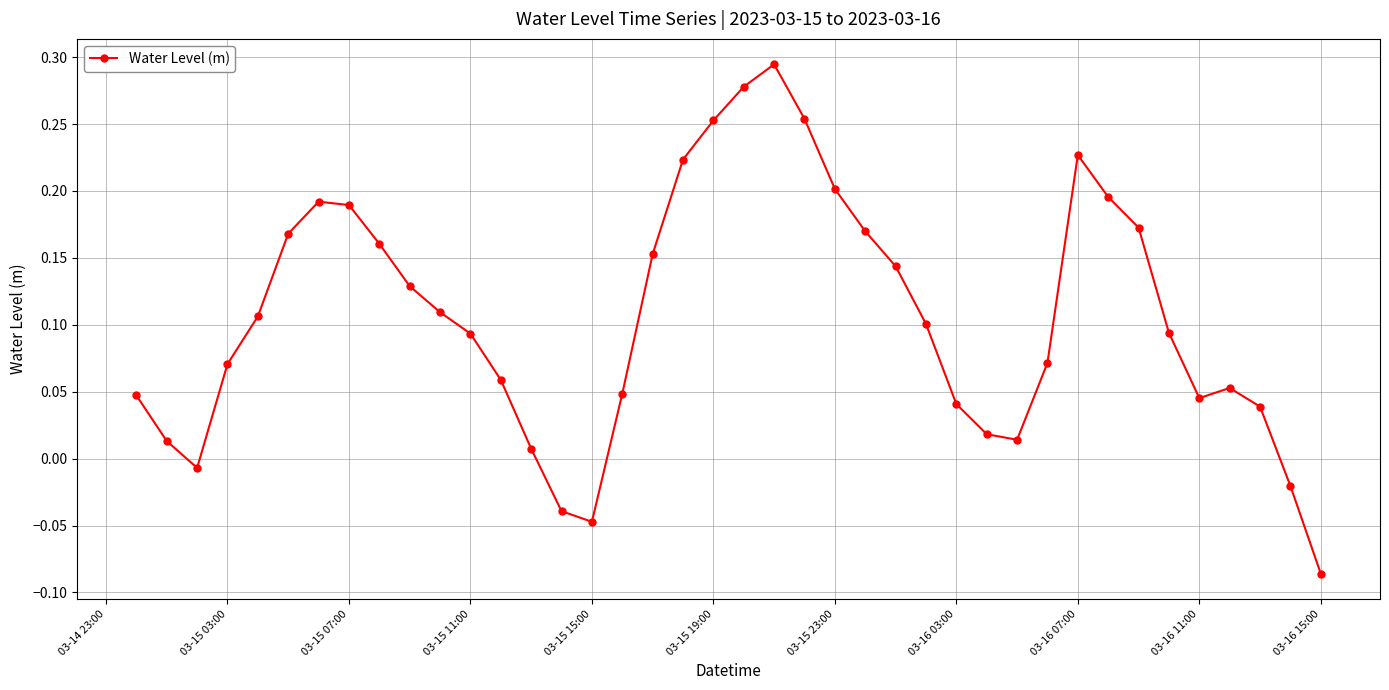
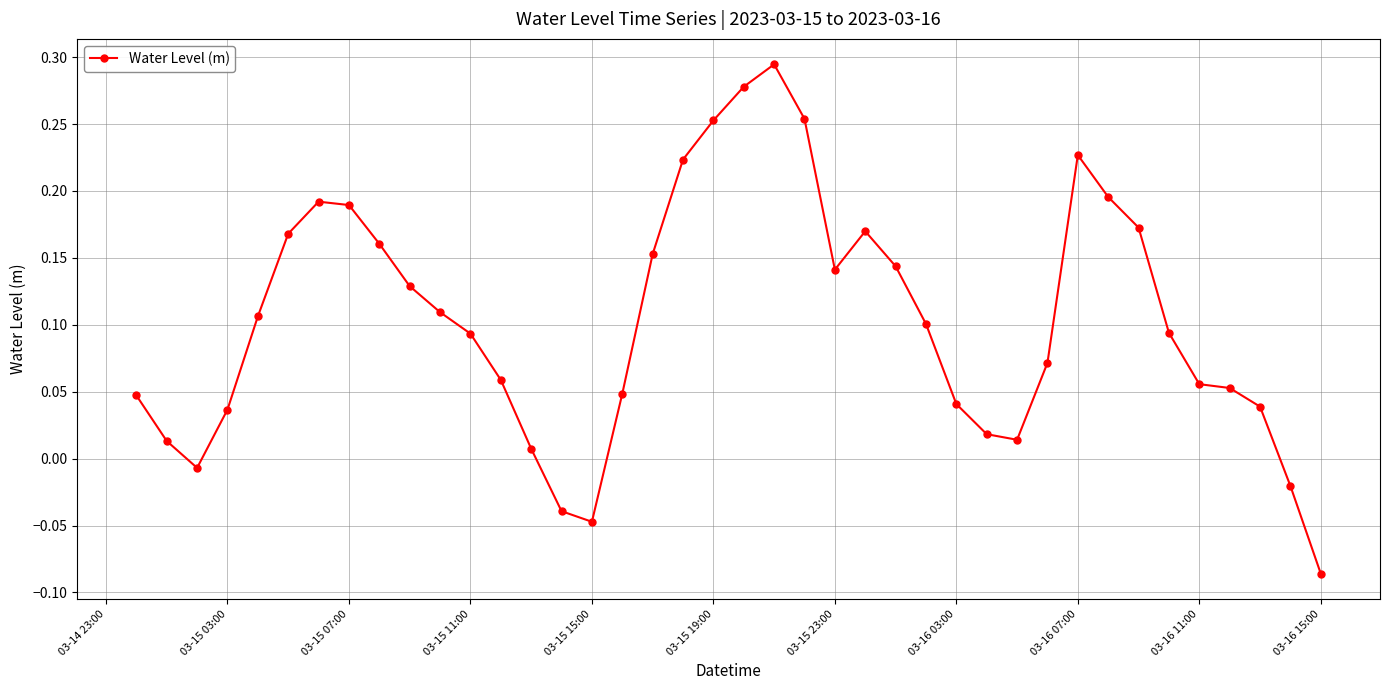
  {
-   "03-15 03:00": 0.071,
+   "03-15 03:00": 0.037,
    "03-15 07:00": 0.189,
    "03-15 11:00": 0.093,
    "03-15 15:00": -0.047,
    "03-15 19:00": 0.253,
-   "03-15 23:00": 0.201,
+   "03-15 23:00": 0.141,
    "03-16 03:00": 0.041,
    "03-16 07:00": 0.227,
-   "03-16 11:00": 0.045,
+   "03-16 11:00": 0.056,
    "03-16 15:00": -0.086
  }
